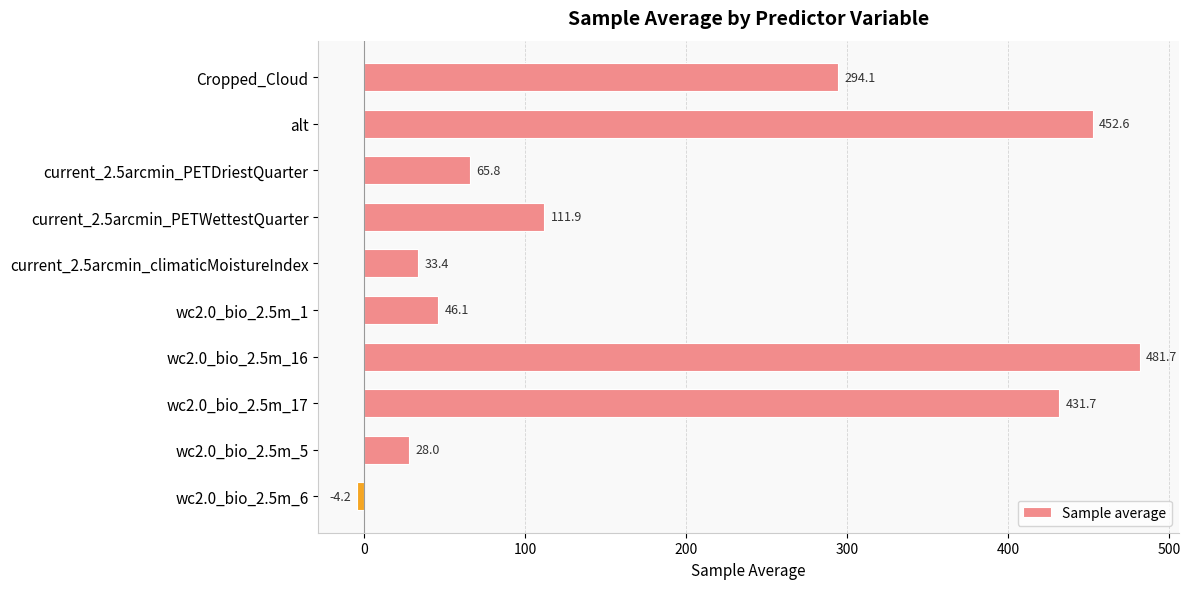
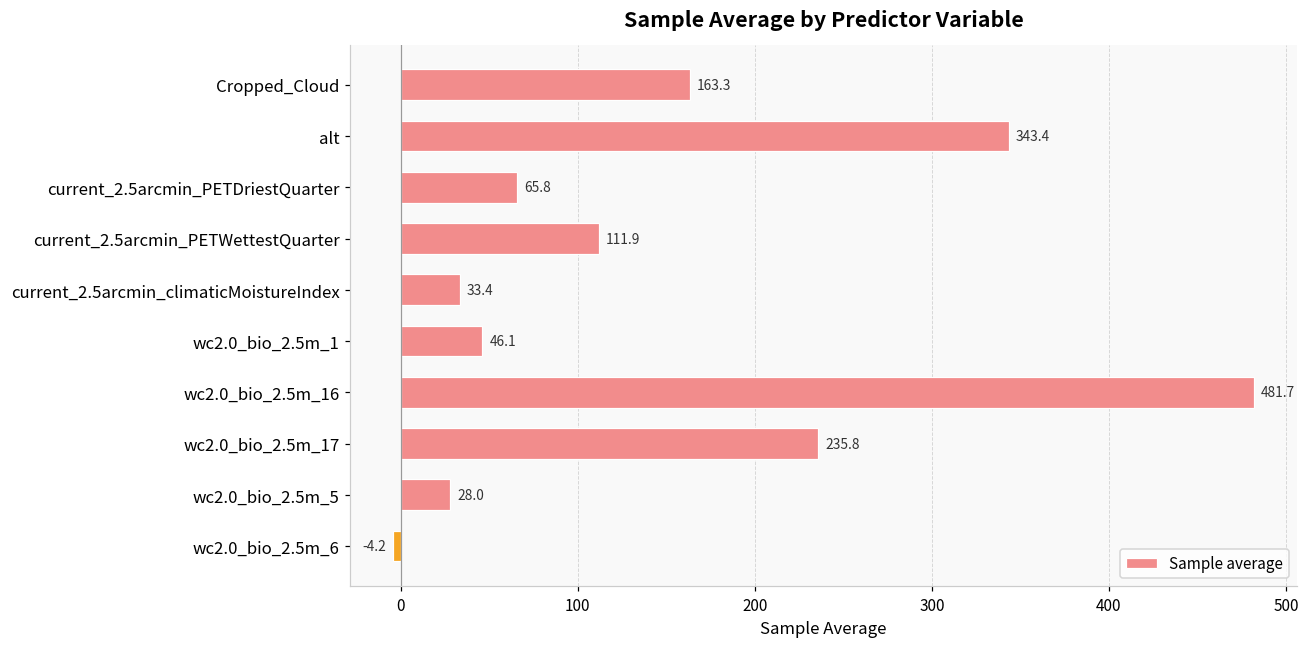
  {
-   "Cropped_Cloud": 294.1,
-   "alt": 452.6,
+   "Cropped_Cloud": 163.3,
+   "alt": 343.4,
    "current_2.5arcmin_PETDriestQuarter": 65.8,
    "current_2.5arcmin_PETWettestQuarter": 111.9,
    "current_2.5arcmin_climaticMoistureIndex": 33.4,
    "wc2.0_bio_2.5m_1": 46.1,
    "wc2.0_bio_2.5m_16": 481.7,
-   "wc2.0_bio_2.5m_17": 431.7,
+   "wc2.0_bio_2.5m_17": 235.8,
    "wc2.0_bio_2.5m_5": 28.0,
    "wc2.0_bio_2.5m_6": -4.2
  }
